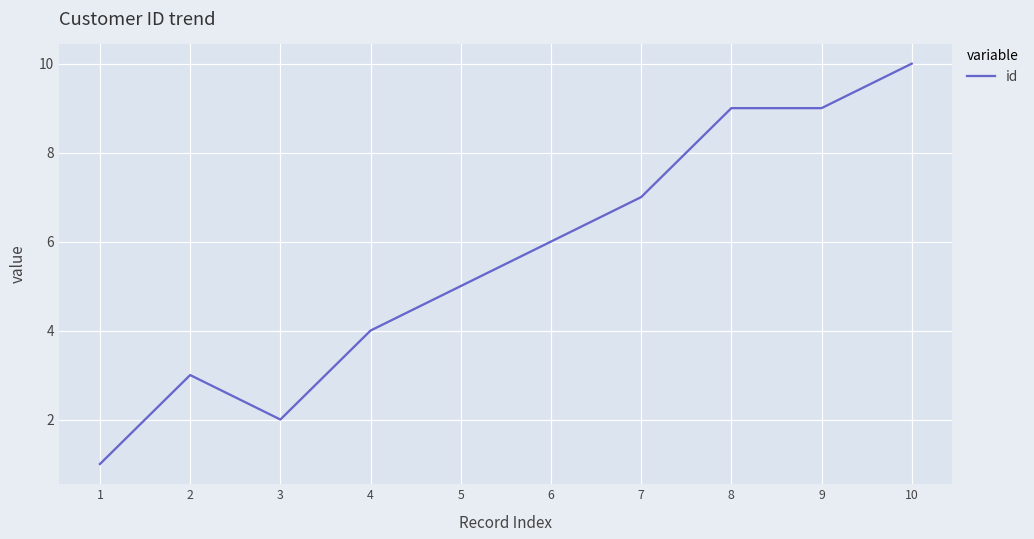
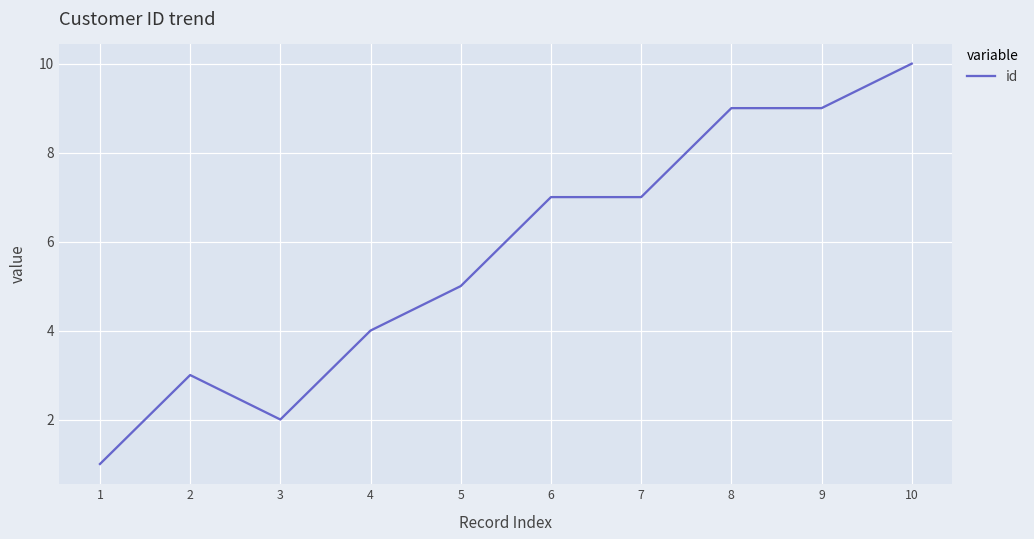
  {
    "1": 1,
    "2": 3,
    "3": 2,
    "4": 4,
    "5": 5,
-   "6": 6,
+   "6": 7,
    "7": 7,
    "8": 9,
    "9": 9,
    "10": 10
  }
